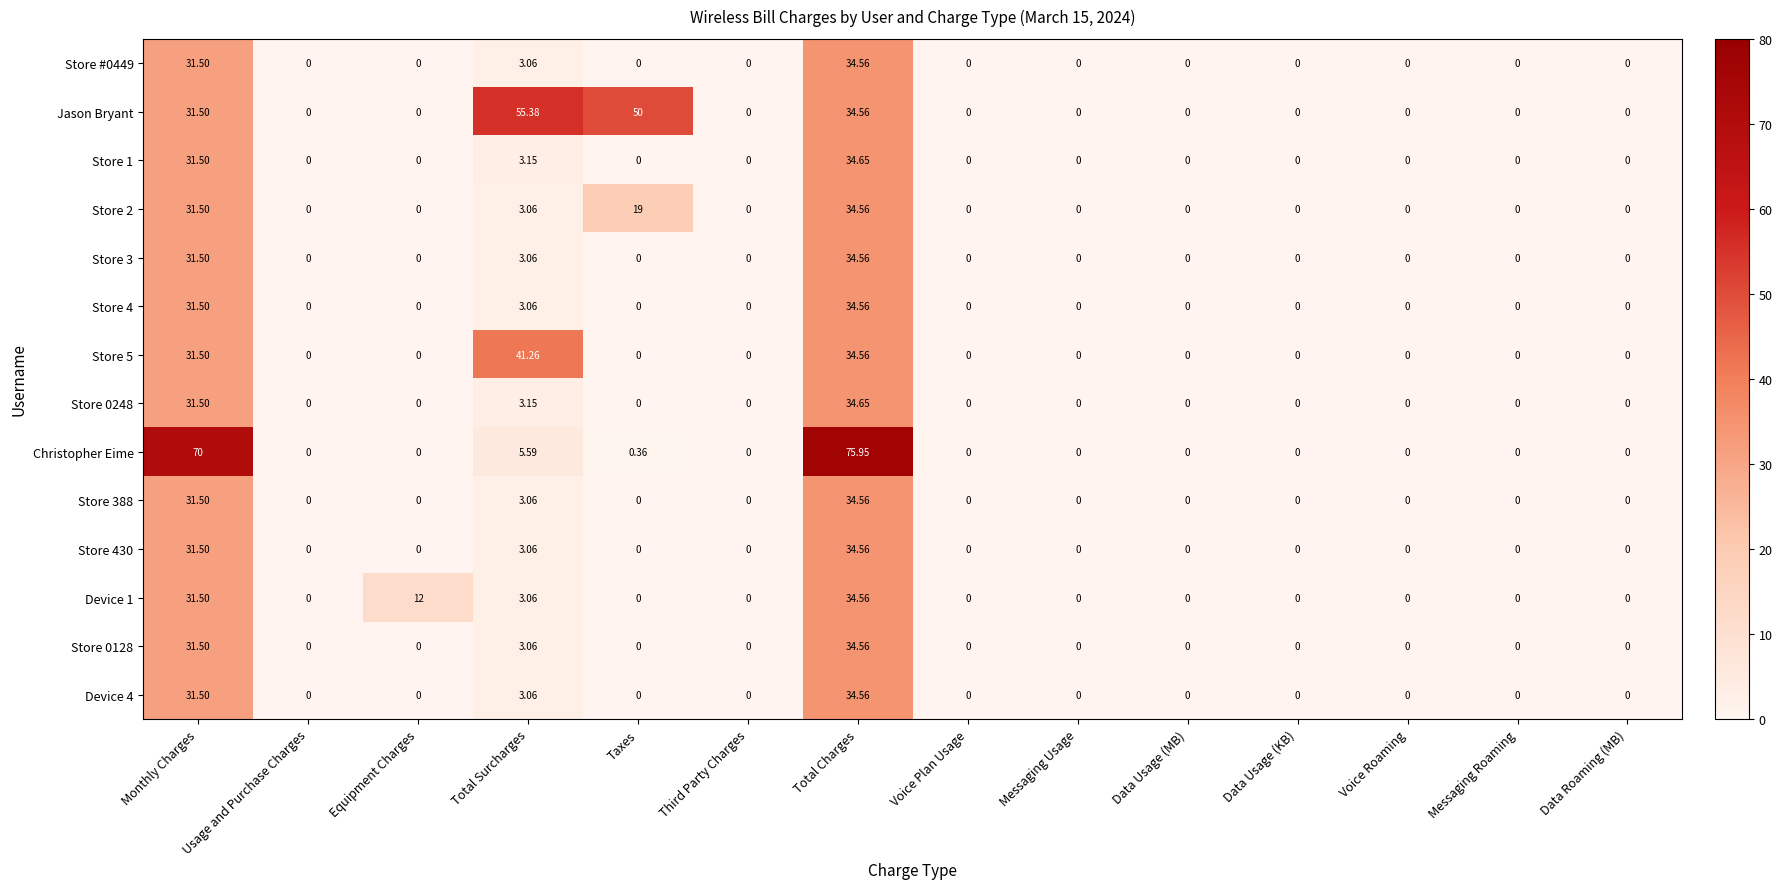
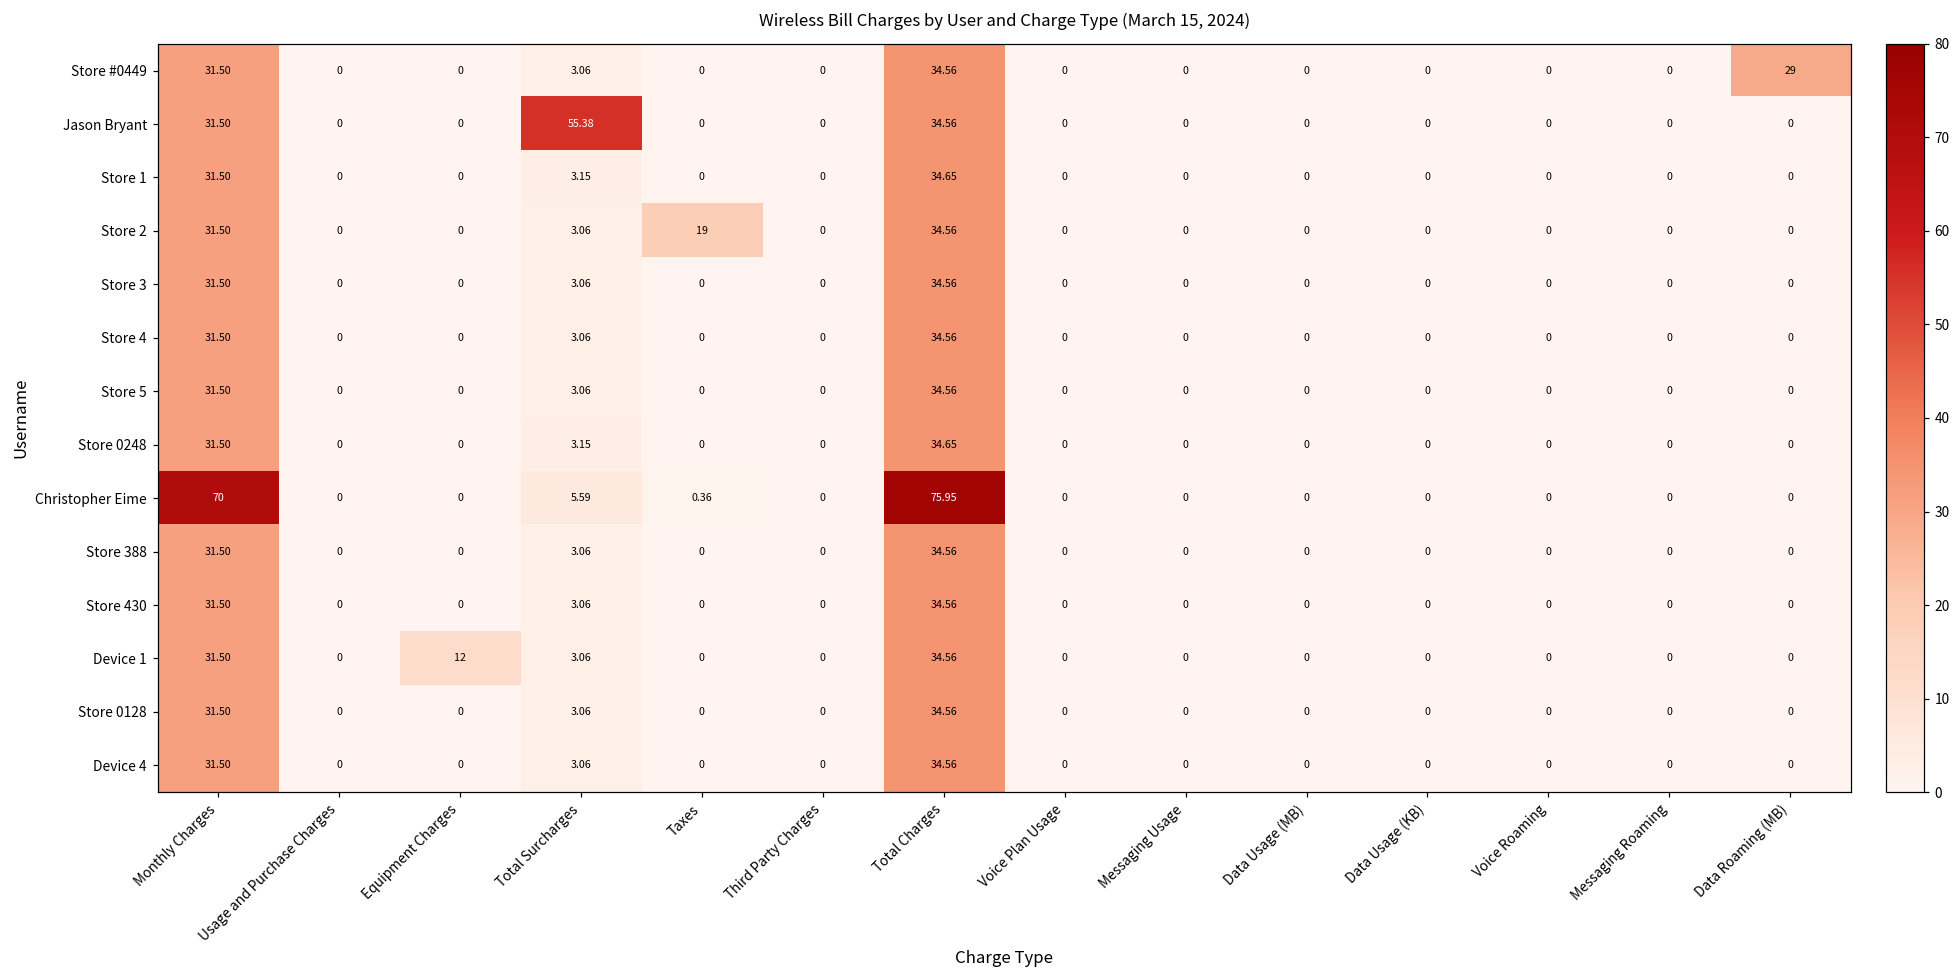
  {
    "Store #0449": {
      "Monthly Charges": 31.50,
      "Usage and Purchase Charges": 0,
      "Equipment Charges": 0,
      "Total Surcharges": 3.06,
      "Taxes": 0,
      "Third Party Charges": 0,
      "Total Charges": 34.56,
      "Voice Plan Usage": 0,
      "Messaging Usage": 0,
      "Data Usage (MB)": 0,
      "Data Usage (KB)": 0,
      "Voice Roaming": 0,
      "Messaging Roaming": 0,
-     "Data Roaming (MB)": 0
+     "Data Roaming (MB)": 29
    },
    "Jason Bryant": {
      "Monthly Charges": 31.50,
      "Usage and Purchase Charges": 0,
      "Equipment Charges": 0,
      "Total Surcharges": 55.38,
-     "Taxes": 50,
+     "Taxes": 0,
      "Third Party Charges": 0,
      "Total Charges": 34.56,
      "Voice Plan Usage": 0,
      "Messaging Usage": 0,
      "Data Usage (MB)": 0,
      "Data Usage (KB)": 0,
      "Voice Roaming": 0,
      "Messaging Roaming": 0,
      "Data Roaming (MB)": 0
    },
    "Store 1": {
      "Monthly Charges": 31.50,
      "Usage and Purchase Charges": 0,
      "Equipment Charges": 0,
      "Total Surcharges": 3.15,
      "Taxes": 0,
      "Third Party Charges": 0,
      "Total Charges": 34.65,
      "Voice Plan Usage": 0,
      "Messaging Usage": 0,
      "Data Usage (MB)": 0,
      "Data Usage (KB)": 0,
      "Voice Roaming": 0,
      "Messaging Roaming": 0,
      "Data Roaming (MB)": 0
    },
    "Store 2": {
      "Monthly Charges": 31.50,
      "Usage and Purchase Charges": 0,
      "Equipment Charges": 0,
      "Total Surcharges": 3.06,
      "Taxes": 19,
      "Third Party Charges": 0,
      "Total Charges": 34.56,
      "Voice Plan Usage": 0,
      "Messaging Usage": 0,
      "Data Usage (MB)": 0,
      "Data Usage (KB)": 0,
      "Voice Roaming": 0,
      "Messaging Roaming": 0,
      "Data Roaming (MB)": 0
    },
    "Store 3": {
      "Monthly Charges": 31.50,
      "Usage and Purchase Charges": 0,
      "Equipment Charges": 0,
      "Total Surcharges": 3.06,
      "Taxes": 0,
      "Third Party Charges": 0,
      "Total Charges": 34.56,
      "Voice Plan Usage": 0,
      "Messaging Usage": 0,
      "Data Usage (MB)": 0,
      "Data Usage (KB)": 0,
      "Voice Roaming": 0,
      "Messaging Roaming": 0,
      "Data Roaming (MB)": 0
    },
    "Store 4": {
      "Monthly Charges": 31.50,
      "Usage and Purchase Charges": 0,
      "Equipment Charges": 0,
      "Total Surcharges": 3.06,
      "Taxes": 0,
      "Third Party Charges": 0,
      "Total Charges": 34.56,
      "Voice Plan Usage": 0,
      "Messaging Usage": 0,
      "Data Usage (MB)": 0,
      "Data Usage (KB)": 0,
      "Voice Roaming": 0,
      "Messaging Roaming": 0,
      "Data Roaming (MB)": 0
    },
    "Store 5": {
      "Monthly Charges": 31.50,
      "Usage and Purchase Charges": 0,
      "Equipment Charges": 0,
-     "Total Surcharges": 41.26,
+     "Total Surcharges": 3.06,
      "Taxes": 0,
      "Third Party Charges": 0,
      "Total Charges": 34.56,
      "Voice Plan Usage": 0,
      "Messaging Usage": 0,
      "Data Usage (MB)": 0,
      "Data Usage (KB)": 0,
      "Voice Roaming": 0,
      "Messaging Roaming": 0,
      "Data Roaming (MB)": 0
    },
    "Store 0248": {
      "Monthly Charges": 31.50,
      "Usage and Purchase Charges": 0,
      "Equipment Charges": 0,
      "Total Surcharges": 3.15,
      "Taxes": 0,
      "Third Party Charges": 0,
      "Total Charges": 34.65,
      "Voice Plan Usage": 0,
      "Messaging Usage": 0,
      "Data Usage (MB)": 0,
      "Data Usage (KB)": 0,
      "Voice Roaming": 0,
      "Messaging Roaming": 0,
      "Data Roaming (MB)": 0
    },
    "Christopher Eime": {
      "Monthly Charges": 70,
      "Usage and Purchase Charges": 0,
      "Equipment Charges": 0,
      "Total Surcharges": 5.59,
      "Taxes": 0.36,
      "Third Party Charges": 0,
      "Total Charges": 75.95,
      "Voice Plan Usage": 0,
      "Messaging Usage": 0,
      "Data Usage (MB)": 0,
      "Data Usage (KB)": 0,
      "Voice Roaming": 0,
      "Messaging Roaming": 0,
      "Data Roaming (MB)": 0
    },
    "Store 388": {
      "Monthly Charges": 31.50,
      "Usage and Purchase Charges": 0,
      "Equipment Charges": 0,
      "Total Surcharges": 3.06,
      "Taxes": 0,
      "Third Party Charges": 0,
      "Total Charges": 34.56,
      "Voice Plan Usage": 0,
      "Messaging Usage": 0,
      "Data Usage (MB)": 0,
      "Data Usage (KB)": 0,
      "Voice Roaming": 0,
      "Messaging Roaming": 0,
      "Data Roaming (MB)": 0
    },
    "Store 430": {
      "Monthly Charges": 31.50,
      "Usage and Purchase Charges": 0,
      "Equipment Charges": 0,
      "Total Surcharges": 3.06,
      "Taxes": 0,
      "Third Party Charges": 0,
      "Total Charges": 34.56,
      "Voice Plan Usage": 0,
      "Messaging Usage": 0,
      "Data Usage (MB)": 0,
      "Data Usage (KB)": 0,
      "Voice Roaming": 0,
      "Messaging Roaming": 0,
      "Data Roaming (MB)": 0
    },
    "Device 1": {
      "Monthly Charges": 31.50,
      "Usage and Purchase Charges": 0,
      "Equipment Charges": 12,
      "Total Surcharges": 3.06,
      "Taxes": 0,
      "Third Party Charges": 0,
      "Total Charges": 34.56,
      "Voice Plan Usage": 0,
      "Messaging Usage": 0,
      "Data Usage (MB)": 0,
      "Data Usage (KB)": 0,
      "Voice Roaming": 0,
      "Messaging Roaming": 0,
      "Data Roaming (MB)": 0
    },
    "Store 0128": {
      "Monthly Charges": 31.50,
      "Usage and Purchase Charges": 0,
      "Equipment Charges": 0,
      "Total Surcharges": 3.06,
      "Taxes": 0,
      "Third Party Charges": 0,
      "Total Charges": 34.56,
      "Voice Plan Usage": 0,
      "Messaging Usage": 0,
      "Data Usage (MB)": 0,
      "Data Usage (KB)": 0,
      "Voice Roaming": 0,
      "Messaging Roaming": 0,
      "Data Roaming (MB)": 0
    },
    "Device 4": {
      "Monthly Charges": 31.50,
      "Usage and Purchase Charges": 0,
      "Equipment Charges": 0,
      "Total Surcharges": 3.06,
      "Taxes": 0,
      "Third Party Charges": 0,
      "Total Charges": 34.56,
      "Voice Plan Usage": 0,
      "Messaging Usage": 0,
      "Data Usage (MB)": 0,
      "Data Usage (KB)": 0,
      "Voice Roaming": 0,
      "Messaging Roaming": 0,
      "Data Roaming (MB)": 0
    }
  }
